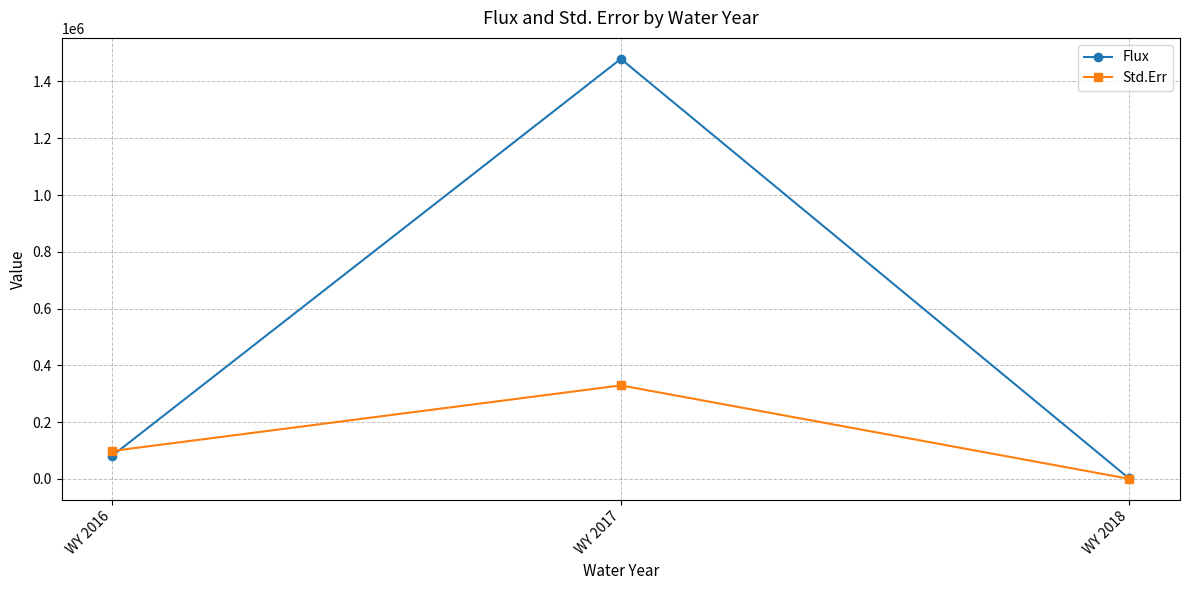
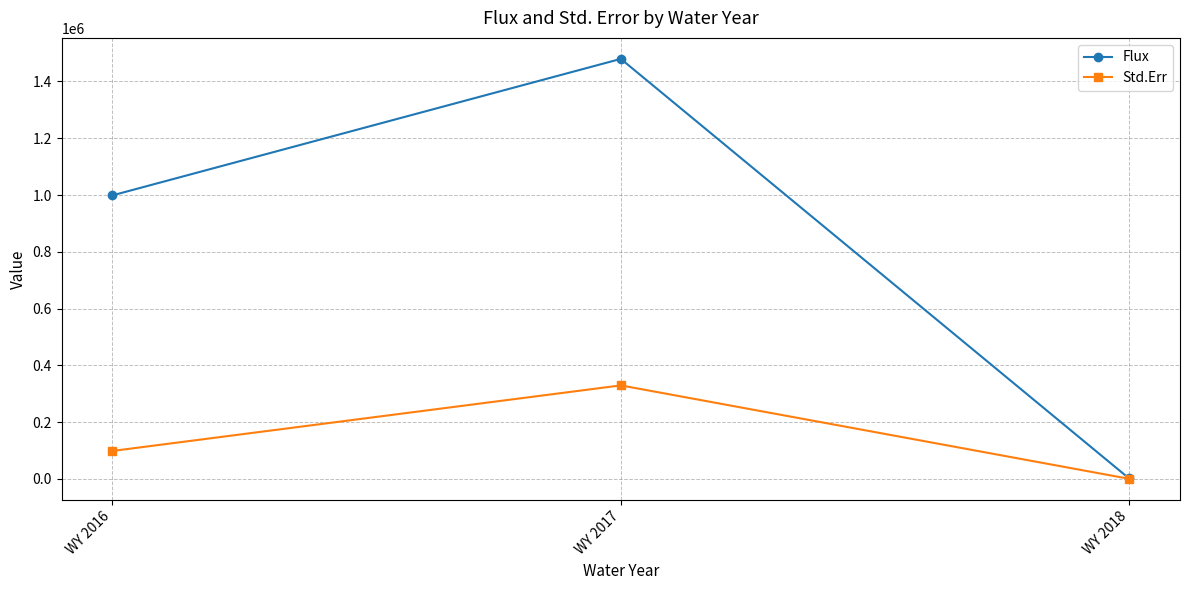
  {
    "Flux": {
-     "WY 2016": 80000,
+     "WY 2016": 1000000,
      "WY 2017": 1480000
    },
    "Std.Err": {
      "WY 2016": 100000,
      "WY 2017": 330000
    }
  }
